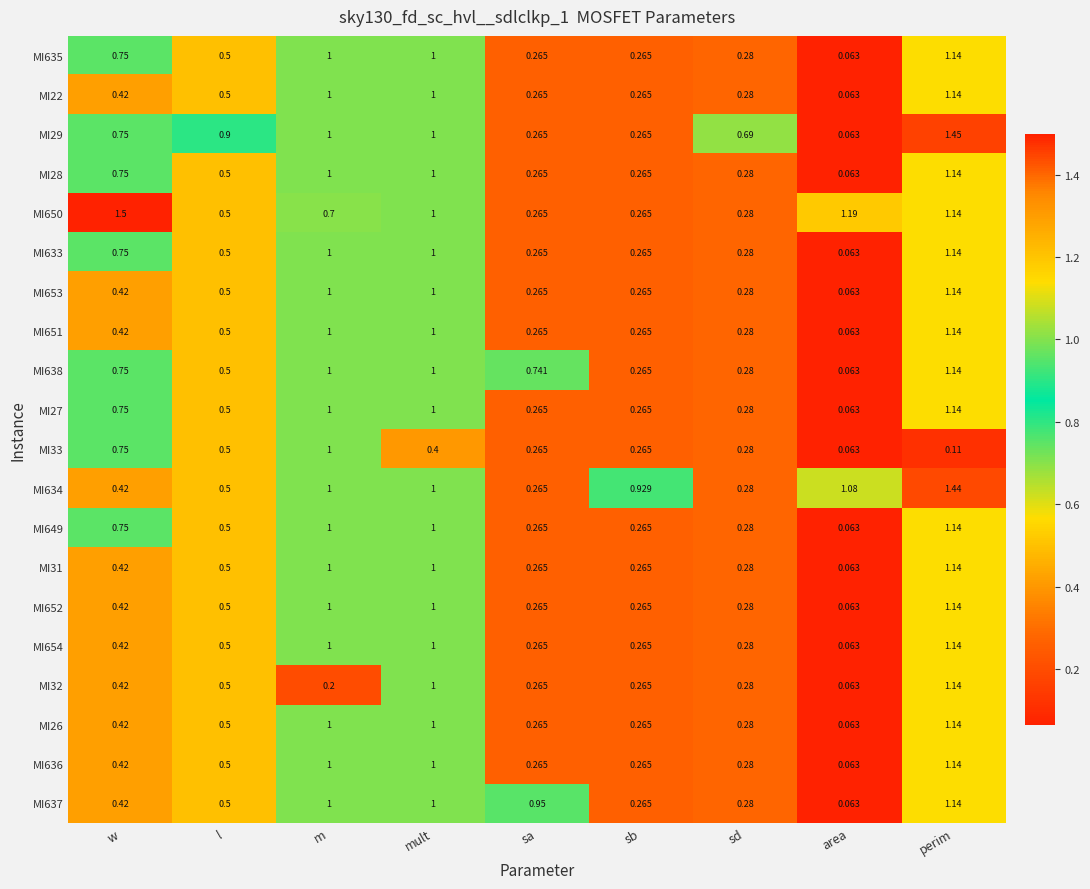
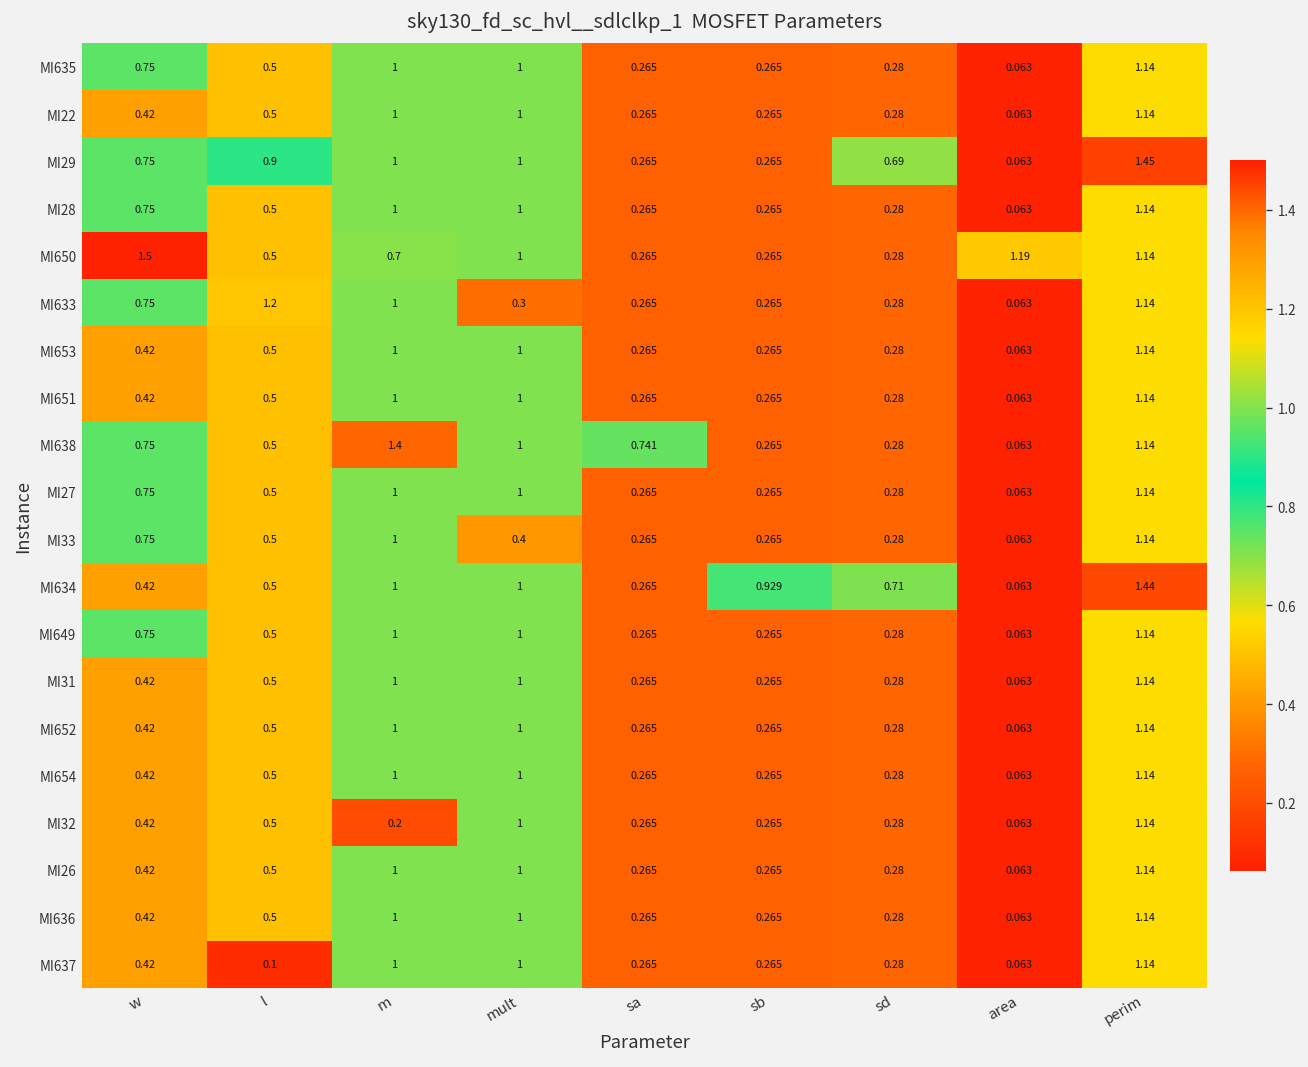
  {
    "MI635": {
      "w": 0.75,
      "l": 0.5,
      "m": 1,
      "mult": 1,
      "sa": 0.265,
      "sb": 0.265,
      "sd": 0.28,
      "area": 0.063,
      "perim": 1.14
    },
    "MI22": {
      "w": 0.42,
      "l": 0.5,
      "m": 1,
      "mult": 1,
      "sa": 0.265,
      "sb": 0.265,
      "sd": 0.28,
      "area": 0.063,
      "perim": 1.14
    },
    "MI29": {
      "w": 0.75,
      "l": 0.9,
      "m": 1,
      "mult": 1,
      "sa": 0.265,
      "sb": 0.265,
      "sd": 0.69,
      "area": 0.063,
      "perim": 1.45
    },
    "MI28": {
      "w": 0.75,
      "l": 0.5,
      "m": 1,
      "mult": 1,
      "sa": 0.265,
      "sb": 0.265,
      "sd": 0.28,
      "area": 0.063,
      "perim": 1.14
    },
    "MI650": {
      "w": 1.5,
      "l": 0.5,
      "m": 0.7,
      "mult": 1,
      "sa": 0.265,
      "sb": 0.265,
      "sd": 0.28,
      "area": 1.19,
      "perim": 1.14
    },
    "MI633": {
      "w": 0.75,
-     "l": 0.5,
+     "l": 1.2,
      "m": 1,
-     "mult": 1,
+     "mult": 0.3,
      "sa": 0.265,
      "sb": 0.265,
      "sd": 0.28,
      "area": 0.063,
      "perim": 1.14
    },
    "MI653": {
      "w": 0.42,
      "l": 0.5,
      "m": 1,
      "mult": 1,
      "sa": 0.265,
      "sb": 0.265,
      "sd": 0.28,
      "area": 0.063,
      "perim": 1.14
    },
    "MI651": {
      "w": 0.42,
      "l": 0.5,
      "m": 1,
      "mult": 1,
      "sa": 0.265,
      "sb": 0.265,
      "sd": 0.28,
      "area": 0.063,
      "perim": 1.14
    },
    "MI638": {
      "w": 0.75,
      "l": 0.5,
-     "m": 1,
+     "m": 1.4,
      "mult": 1,
      "sa": 0.741,
      "sb": 0.265,
      "sd": 0.28,
      "area": 0.063,
      "perim": 1.14
    },
    "MI27": {
      "w": 0.75,
      "l": 0.5,
      "m": 1,
      "mult": 1,
      "sa": 0.265,
      "sb": 0.265,
      "sd": 0.28,
      "area": 0.063,
      "perim": 1.14
    },
    "MI33": {
      "w": 0.75,
      "l": 0.5,
      "m": 1,
      "mult": 0.4,
      "sa": 0.265,
      "sb": 0.265,
      "sd": 0.28,
      "area": 0.063,
-     "perim": 0.11
+     "perim": 1.14
    },
    "MI634": {
      "w": 0.42,
      "l": 0.5,
      "m": 1,
      "mult": 1,
      "sa": 0.265,
      "sb": 0.929,
-     "sd": 0.28,
-     "area": 1.08,
+     "sd": 0.71,
+     "area": 0.063,
      "perim": 1.44
    },
    "MI649": {
      "w": 0.75,
      "l": 0.5,
      "m": 1,
      "mult": 1,
      "sa": 0.265,
      "sb": 0.265,
      "sd": 0.28,
      "area": 0.063,
      "perim": 1.14
    },
    "MI31": {
      "w": 0.42,
      "l": 0.5,
      "m": 1,
      "mult": 1,
      "sa": 0.265,
      "sb": 0.265,
      "sd": 0.28,
      "area": 0.063,
      "perim": 1.14
    },
    "MI652": {
      "w": 0.42,
      "l": 0.5,
      "m": 1,
      "mult": 1,
      "sa": 0.265,
      "sb": 0.265,
      "sd": 0.28,
      "area": 0.063,
      "perim": 1.14
    },
    "MI654": {
      "w": 0.42,
      "l": 0.5,
      "m": 1,
      "mult": 1,
      "sa": 0.265,
      "sb": 0.265,
      "sd": 0.28,
      "area": 0.063,
      "perim": 1.14
    },
    "MI32": {
      "w": 0.42,
      "l": 0.5,
      "m": 0.2,
      "mult": 1,
      "sa": 0.265,
      "sb": 0.265,
      "sd": 0.28,
      "area": 0.063,
      "perim": 1.14
    },
    "MI26": {
      "w": 0.42,
      "l": 0.5,
      "m": 1,
      "mult": 1,
      "sa": 0.265,
      "sb": 0.265,
      "sd": 0.28,
      "area": 0.063,
      "perim": 1.14
    },
    "MI636": {
      "w": 0.42,
      "l": 0.5,
      "m": 1,
      "mult": 1,
      "sa": 0.265,
      "sb": 0.265,
      "sd": 0.28,
      "area": 0.063,
      "perim": 1.14
    },
    "MI637": {
      "w": 0.42,
-     "l": 0.5,
+     "l": 0.1,
      "m": 1,
      "mult": 1,
-     "sa": 0.95,
+     "sa": 0.265,
      "sb": 0.265,
      "sd": 0.28,
      "area": 0.063,
      "perim": 1.14
    }
  }
